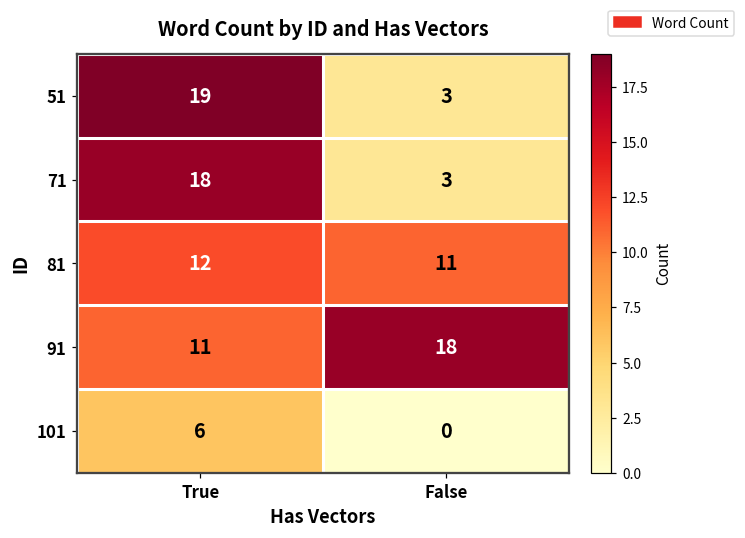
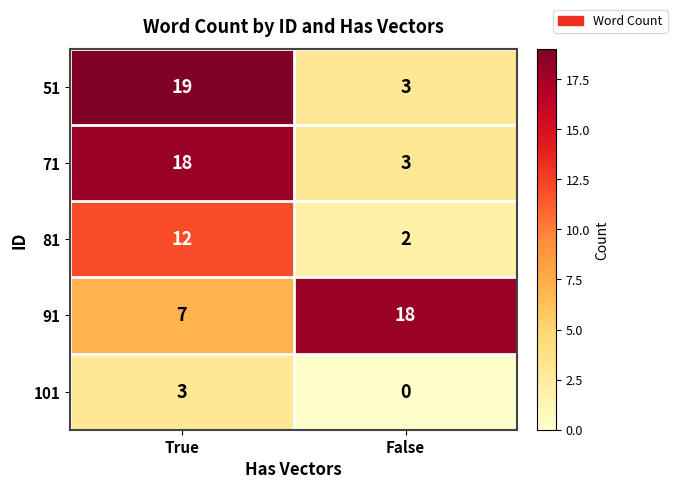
  {
    "51": {
      "True": 19,
      "False": 3
    },
    "71": {
      "True": 18,
      "False": 3
    },
    "81": {
      "True": 12,
-     "False": 11
+     "False": 2
    },
    "91": {
-     "True": 11,
+     "True": 7,
      "False": 18
    },
    "101": {
-     "True": 6,
+     "True": 3,
      "False": 0
    }
  }
